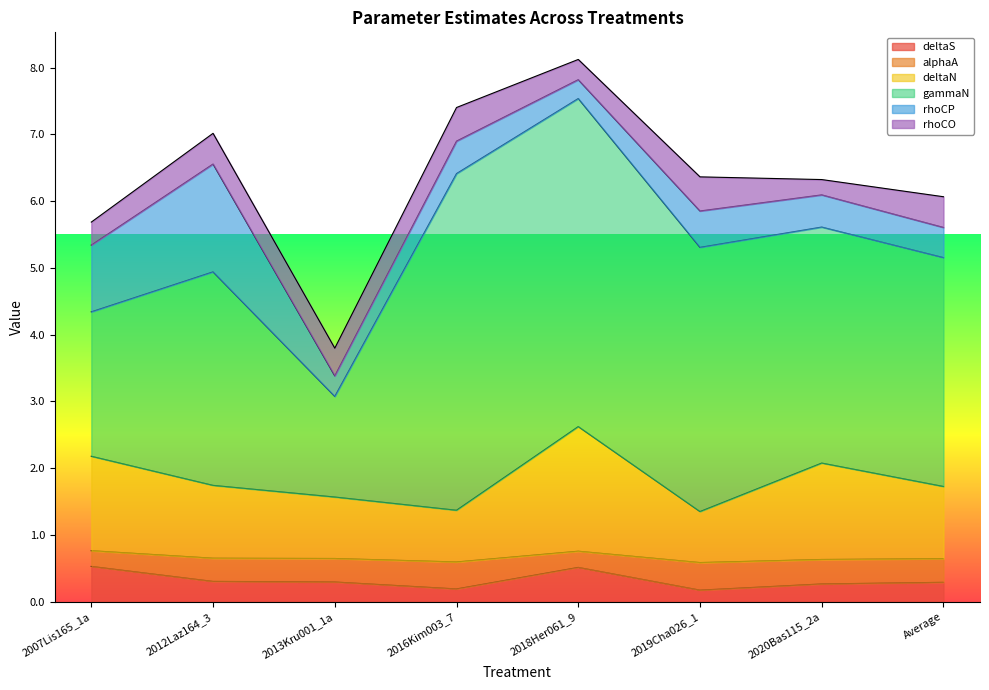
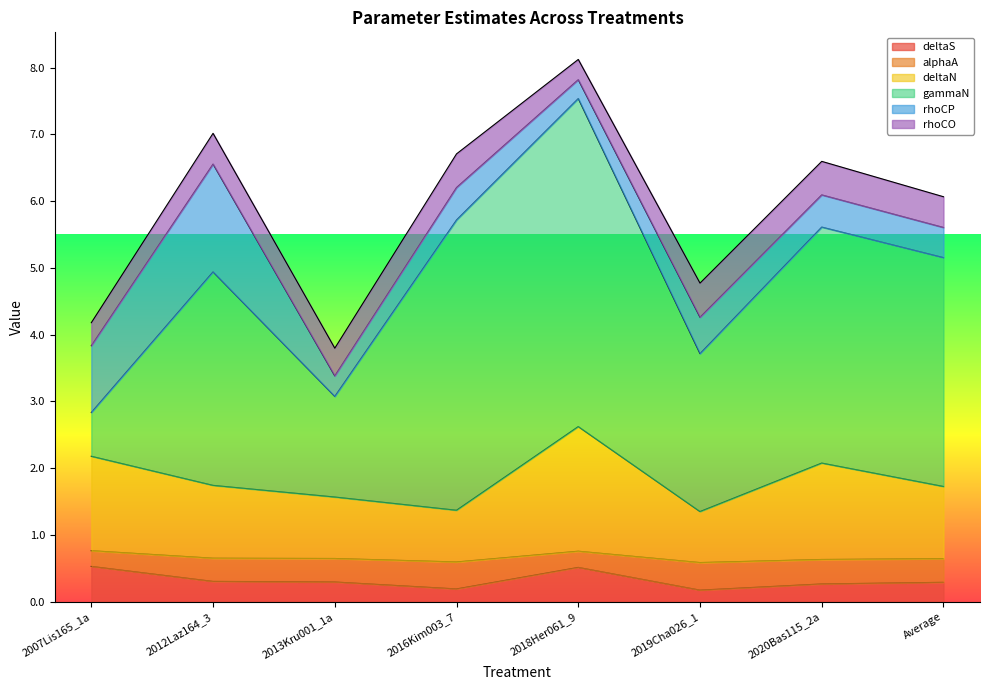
  {
    "deltaN": {
      "2007Lis165_1a": 1.4,
      "2012Laz164_3": 1.1,
      "2013Kru001_1a": 0.9,
      "2016Kim003_7": 0.8,
      "2018Her061_9": 1.9,
      "2019Cha026_1": 0.8,
      "2020Bas115_2a": 1.4,
      "Average": 1.1
    },
    "gammaN": {
-     "2007Lis165_1a": 2.2,
+     "2007Lis165_1a": 0.7,
      "2012Laz164_3": 3.2,
      "2013Kru001_1a": 1.5,
-     "2016Kim003_7": 5.0,
+     "2016Kim003_7": 4.3,
      "2018Her061_9": 4.9,
-     "2019Cha026_1": 4.0,
+     "2019Cha026_1": 2.4,
      "2020Bas115_2a": 3.5,
      "Average": 3.4
    },
    "rhoCP": {
      "2007Lis165_1a": 1.0,
      "2012Laz164_3": 1.6,
      "2013Kru001_1a": 0.3,
      "2016Kim003_7": 0.5,
      "2018Her061_9": 0.3,
      "2019Cha026_1": 0.5,
      "2020Bas115_2a": 0.5,
      "Average": 0.5
    },
    "rhoCO": {
      "2007Lis165_1a": 0.3,
      "2012Laz164_3": 0.5,
      "2013Kru001_1a": 0.4,
      "2016Kim003_7": 0.5,
      "2018Her061_9": 0.3,
      "2019Cha026_1": 0.5,
-     "2020Bas115_2a": 0.2,
+     "2020Bas115_2a": 0.5,
      "Average": 0.5
    }
  }
